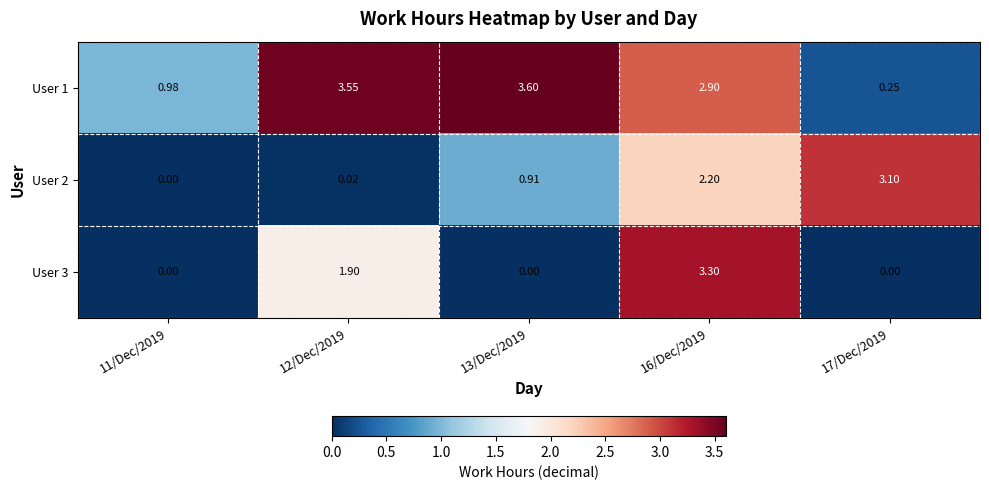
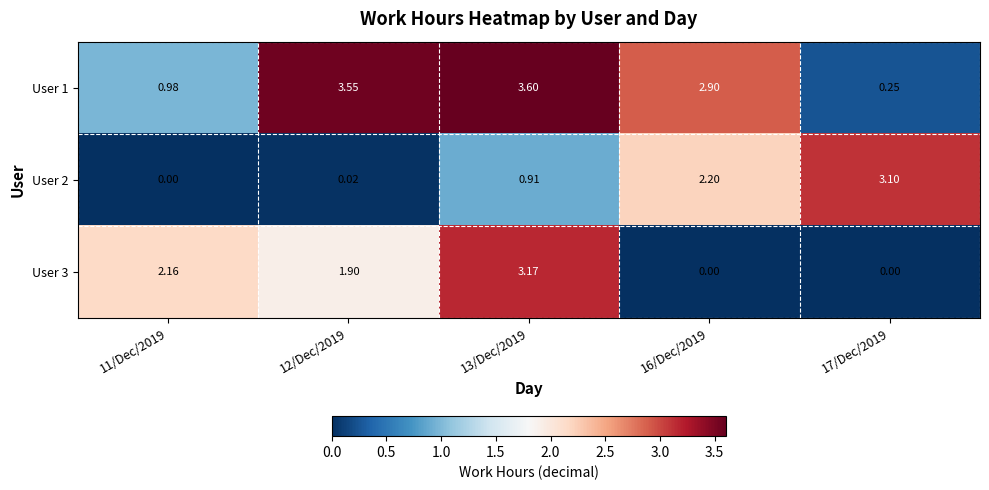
  {
    "User 1": {
      "11/Dec/2019": 0.98,
      "12/Dec/2019": 3.55,
      "13/Dec/2019": 3.60,
      "16/Dec/2019": 2.90,
      "17/Dec/2019": 0.25
    },
    "User 2": {
      "11/Dec/2019": 0.00,
      "12/Dec/2019": 0.02,
      "13/Dec/2019": 0.91,
      "16/Dec/2019": 2.20,
      "17/Dec/2019": 3.10
    },
    "User 3": {
-     "11/Dec/2019": 0.00,
+     "11/Dec/2019": 2.16,
      "12/Dec/2019": 1.90,
-     "13/Dec/2019": 0.00,
-     "16/Dec/2019": 3.30,
+     "13/Dec/2019": 3.17,
+     "16/Dec/2019": 0.00,
      "17/Dec/2019": 0.00
    }
  }
